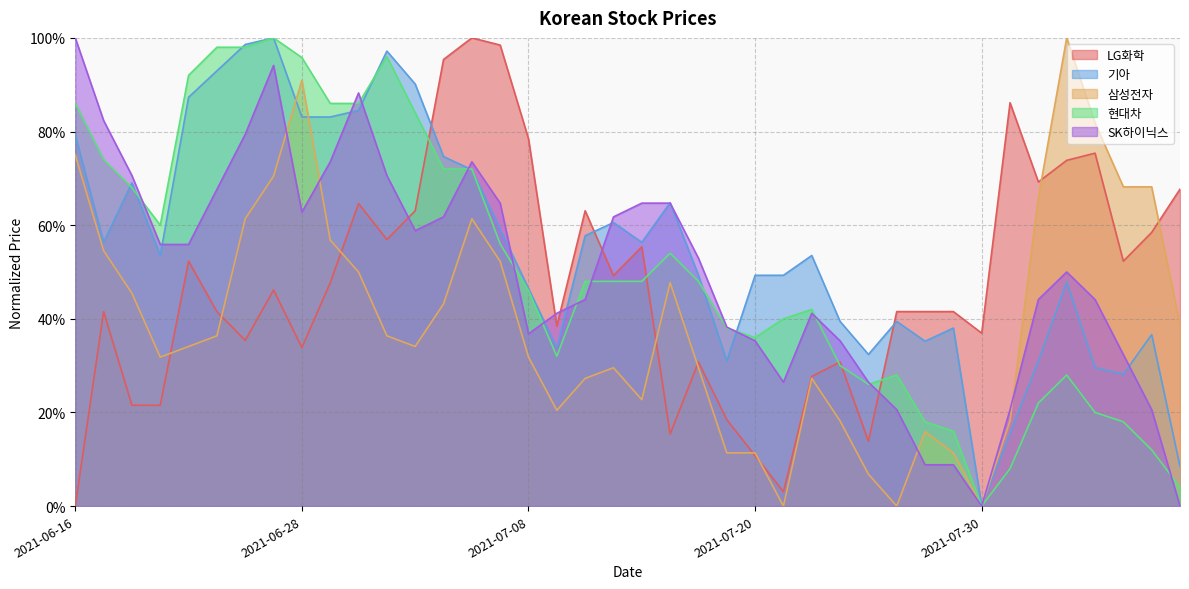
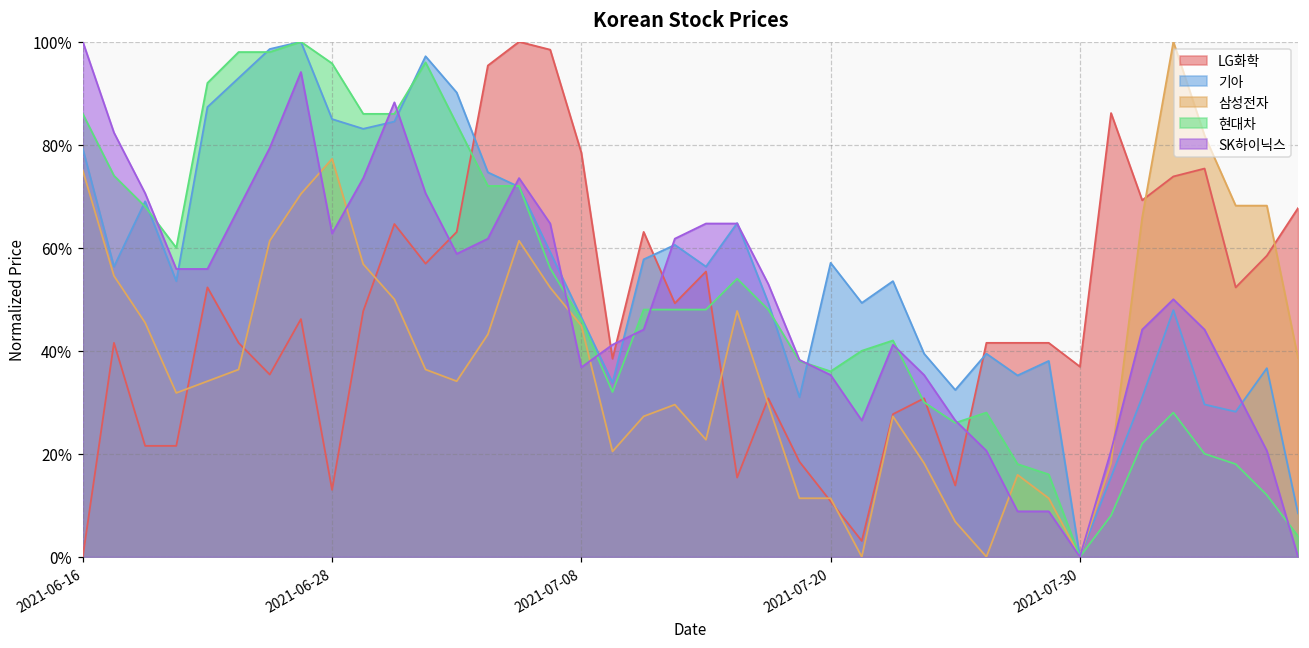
  {
    "LG화학": {
      "2021-06-16": "0%",
-     "2021-06-28": "34%",
+     "2021-06-28": "13%",
      "2021-07-08": "78%",
      "2021-07-20": "11%",
      "2021-07-30": "37%"
    },
    "기아": {
      "2021-06-16": "79%",
-     "2021-06-28": "83%",
-     "2021-07-20": "49%"
+     "2021-06-28": "85%",
+     "2021-07-20": "57%"
    },
    "삼성전자": {
      "2021-06-16": "75%",
-     "2021-06-28": "91%",
-     "2021-07-08": "32%",
+     "2021-06-28": "77%",
+     "2021-07-08": "45%",
      "2021-07-20": "11%"
    },
    "현대차": {
      "2021-06-16": "86%",
      "2021-06-28": "96%",
      "2021-07-20": "36%"
    },
    "SK하이닉스": {
      "2021-06-16": "100%",
      "2021-06-28": "63%",
      "2021-07-08": "37%",
      "2021-07-20": "35%"
    }
  }
